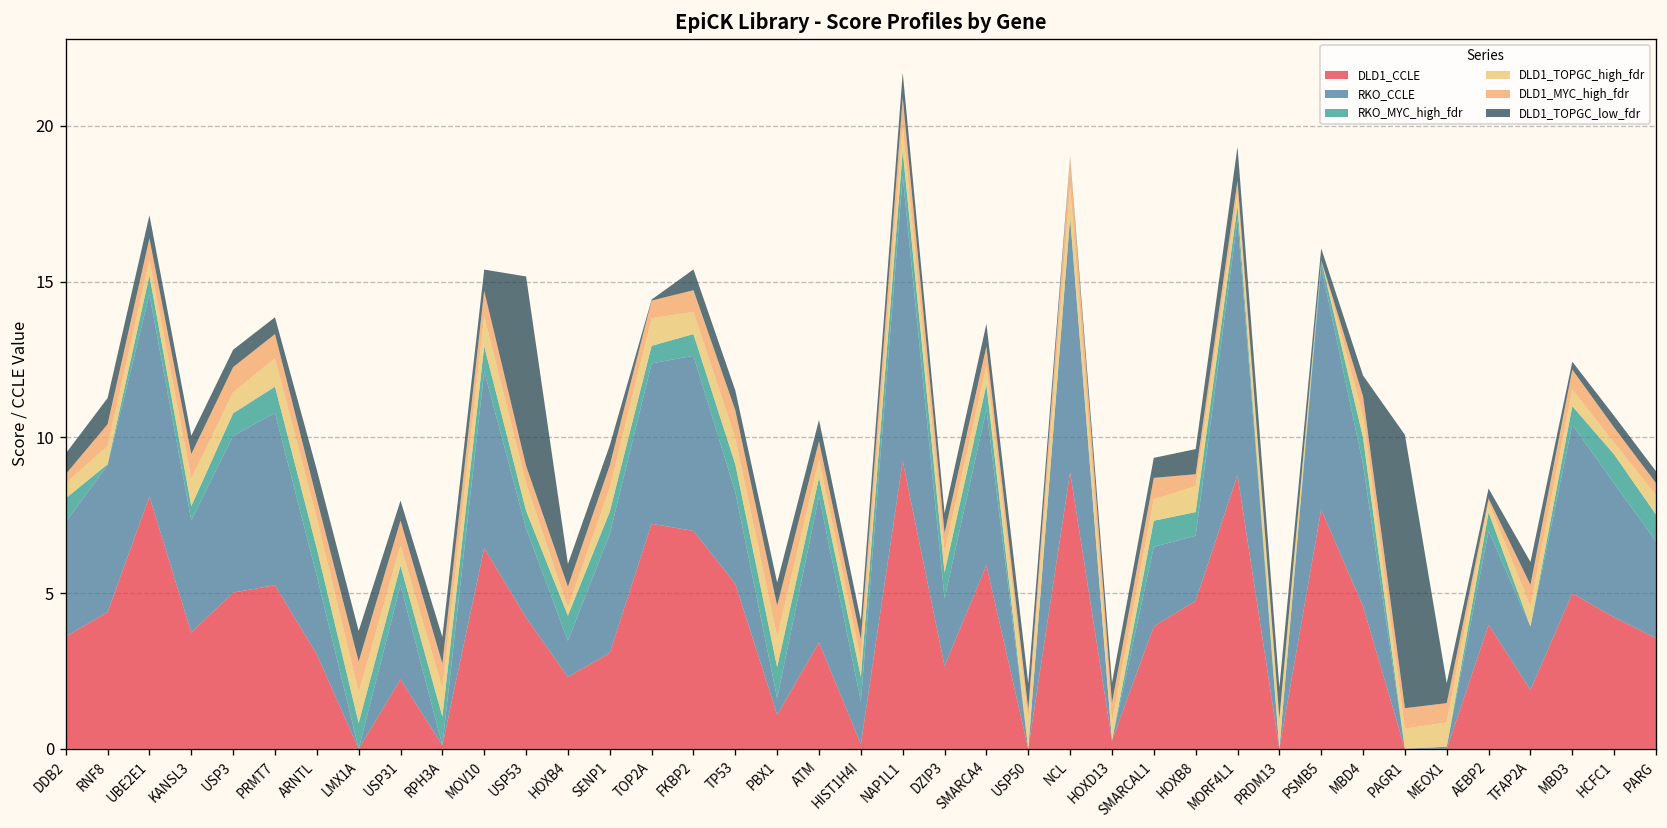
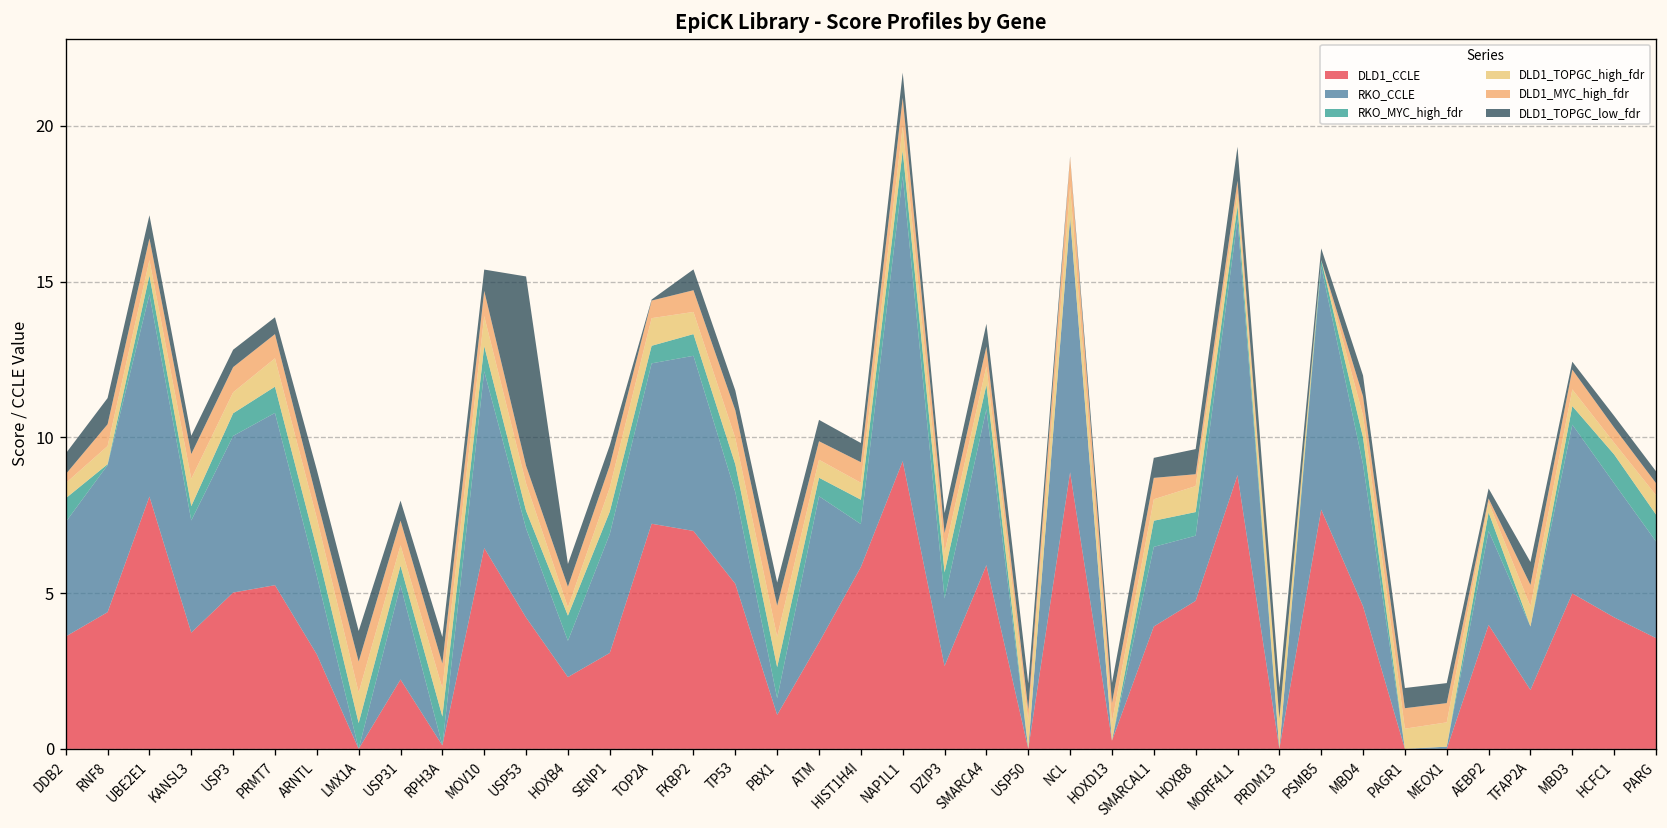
  {
    "DLD1_CCLE": {
      "DDB2": 3.6,
      "RNF8": 4.4,
      "UBE2E1": 8.1,
      "KANSL3": 3.7,
      "USP3": 5.0,
      "PRMT7": 5.3,
      "ARNTL": 3.0,
      "USP31": 2.2,
      "MOV10": 6.4,
      "USP53": 4.2,
      "HOXB4": 2.3,
      "SENP1": 3.1,
      "TOP2A": 7.2,
      "FKBP2": 7.0,
      "TP53": 5.3,
      "PBX1": 1.1,
      "ATM": 3.4,
-     "HIST1H4I": 0.2,
+     "HIST1H4I": 5.8,
      "NAP1L1": 9.2,
      "DZIP3": 2.7,
      "SMARCA4": 5.9,
      "NCL": 8.9,
      "SMARCAL1": 3.9,
      "HOXB8": 4.8,
      "MORF4L1": 8.8,
      "PSMB5": 7.7,
      "MBD4": 4.6,
      "AEBP2": 4.0,
      "TFAP2A": 1.9,
      "MBD3": 5.0,
      "HCFC1": 4.2,
      "PARG": 3.6
    },
    "DLD1_TOPGC_low_fdr": {
      "DDB2": 0.7,
      "RNF8": 0.8,
      "UBE2E1": 0.7,
      "KANSL3": 0.6,
      "USP3": 0.6,
      "PRMT7": 0.5,
      "ARNTL": 0.9,
      "LMX1A": 1.0,
      "USP31": 0.6,
      "RPH3A": 0.8,
      "MOV10": 0.7,
      "USP53": 6.1,
      "HOXB4": 0.7,
      "SENP1": 0.6,
      "FKBP2": 0.7,
      "TP53": 0.6,
      "PBX1": 0.7,
      "ATM": 0.7,
      "HIST1H4I": 0.6,
      "NAP1L1": 0.8,
      "DZIP3": 0.6,
      "SMARCA4": 0.7,
      "USP50": 0.8,
      "HOXD13": 0.6,
      "SMARCAL1": 0.6,
      "HOXB8": 0.8,
      "MORF4L1": 1.1,
      "PRDM13": 1.0,
      "PSMB5": 0.4,
      "MBD4": 0.7,
-     "PAGR1": 8.8,
+     "PAGR1": 0.6,
      "MEOX1": 0.6,
      "AEBP2": 0.3,
      "TFAP2A": 0.7,
      "MBD3": 0.3,
      "HCFC1": 0.4,
      "PARG": 0.4
    }
  }
